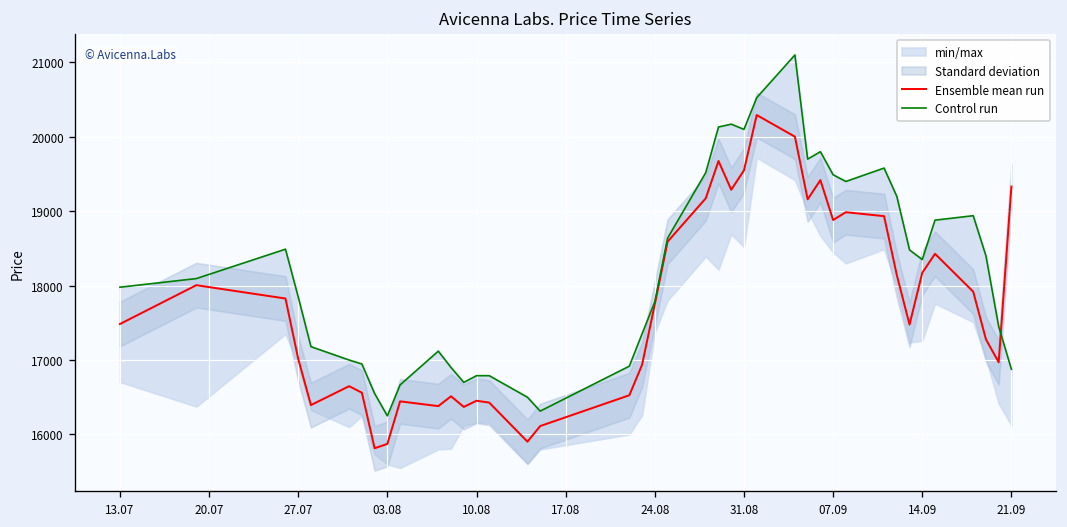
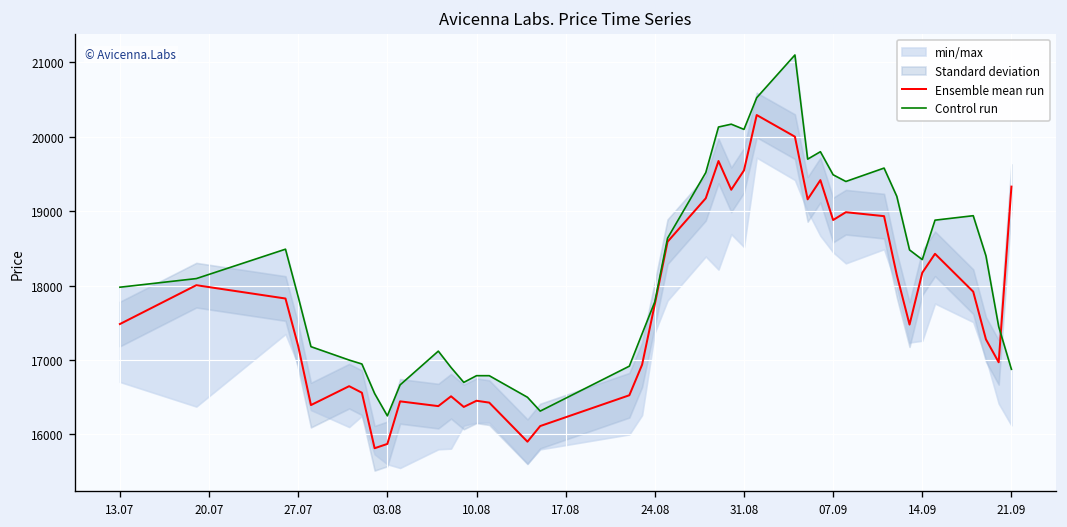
  {
    "Ensemble mean run": {
      "13.07": 17500,
-     "27.07": 17000,
+     "27.07": 17200,
      "03.08": 15900,
      "10.08": 16500,
      "31.08": 19500,
      "07.09": 18900,
      "14.09": 18200,
      "21.09": 19300
    }
  }
